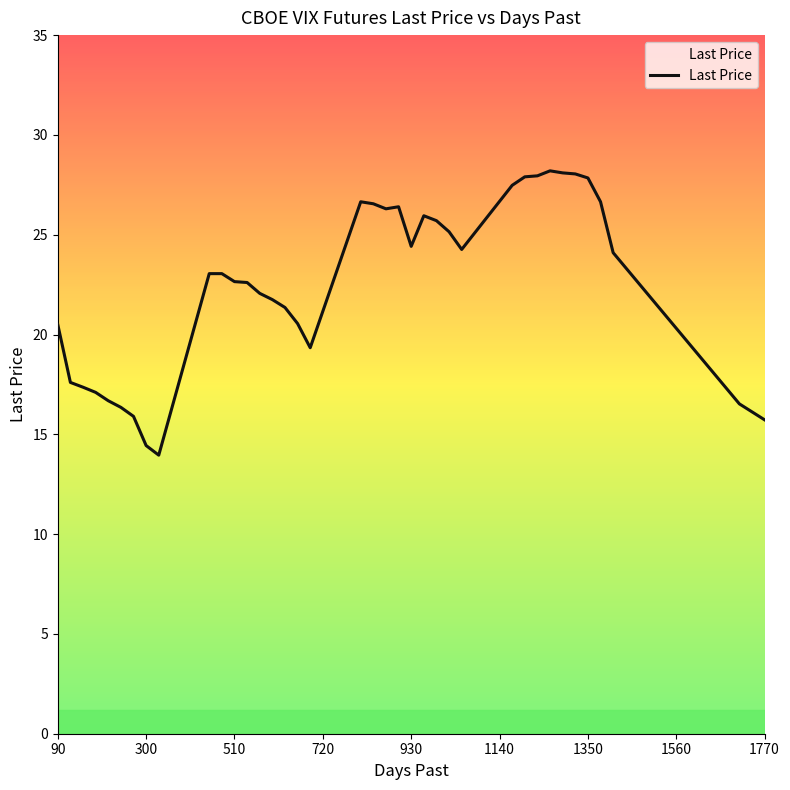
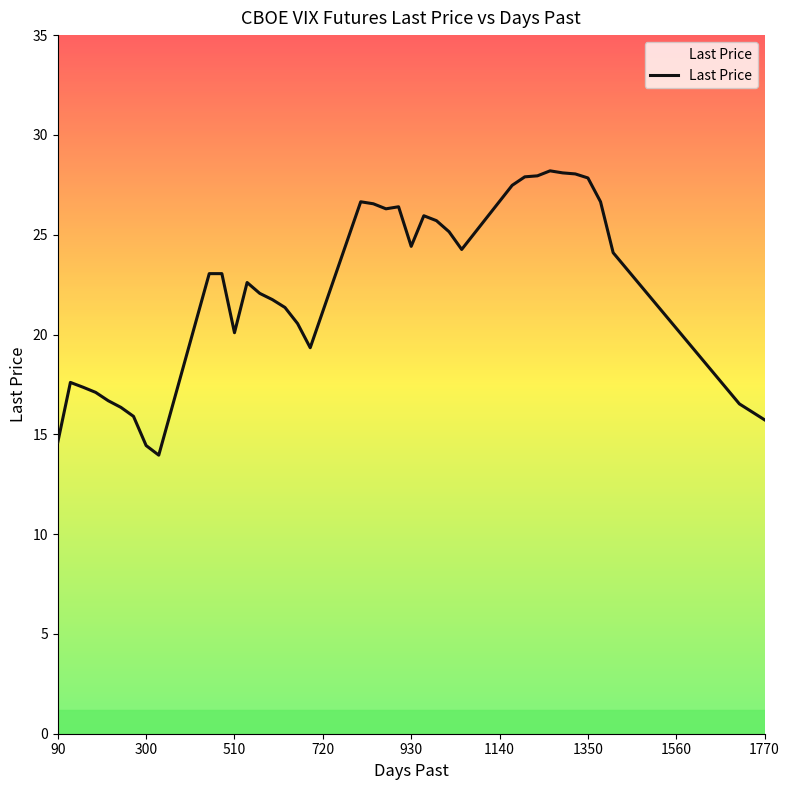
  {
-   "90": 20.5,
+   "90": 14.6,
    "300": 14.4,
-   "510": 22.7,
+   "510": 20.1,
    "930": 24.4,
    "1350": 27.8,
    "1770": 15.7
  }
